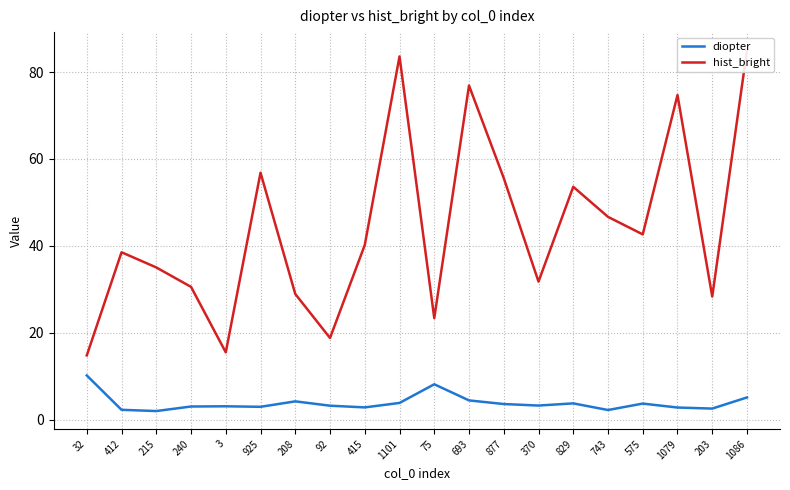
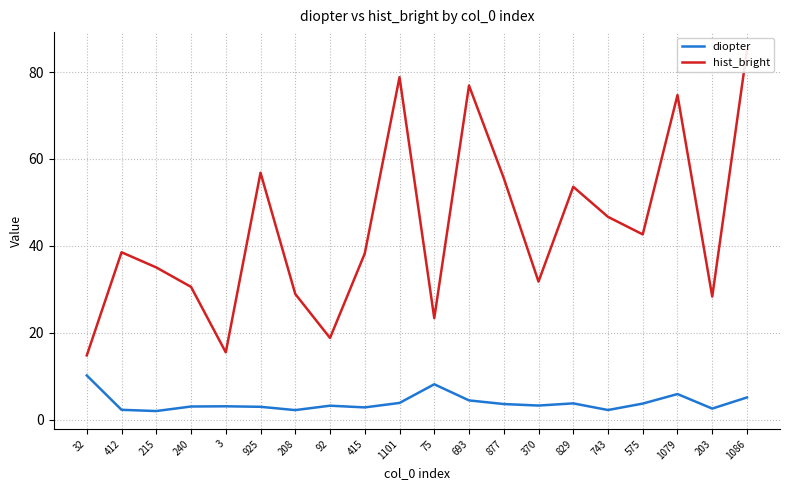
  {
    "diopter": {
      "32": 10,
      "412": 2,
      "215": 2,
      "240": 3,
      "3": 3,
      "925": 3,
-     "208": 4,
+     "208": 2,
      "92": 3,
      "415": 3,
      "1101": 4,
      "75": 8,
      "693": 4,
      "877": 4,
      "370": 3,
      "829": 4,
      "743": 2,
      "575": 4,
-     "1079": 3,
+     "1079": 6,
      "203": 3,
      "1086": 5
    },
    "hist_bright": {
      "32": 15,
      "412": 39,
      "215": 35,
      "240": 31,
      "3": 15,
      "925": 57,
      "208": 29,
      "92": 19,
-     "415": 40,
-     "1101": 84,
+     "415": 38,
+     "1101": 79,
      "75": 23,
      "693": 77,
      "877": 56,
      "370": 32,
      "829": 54,
      "743": 47,
      "575": 43,
      "1079": 75,
      "203": 28
    }
  }
